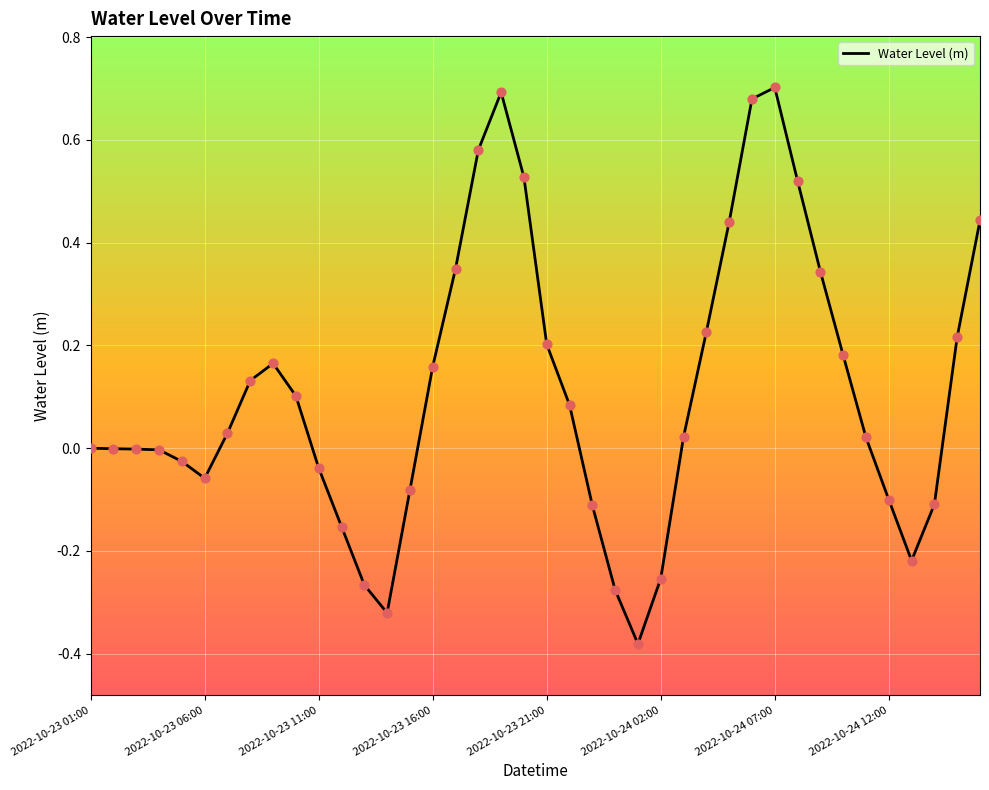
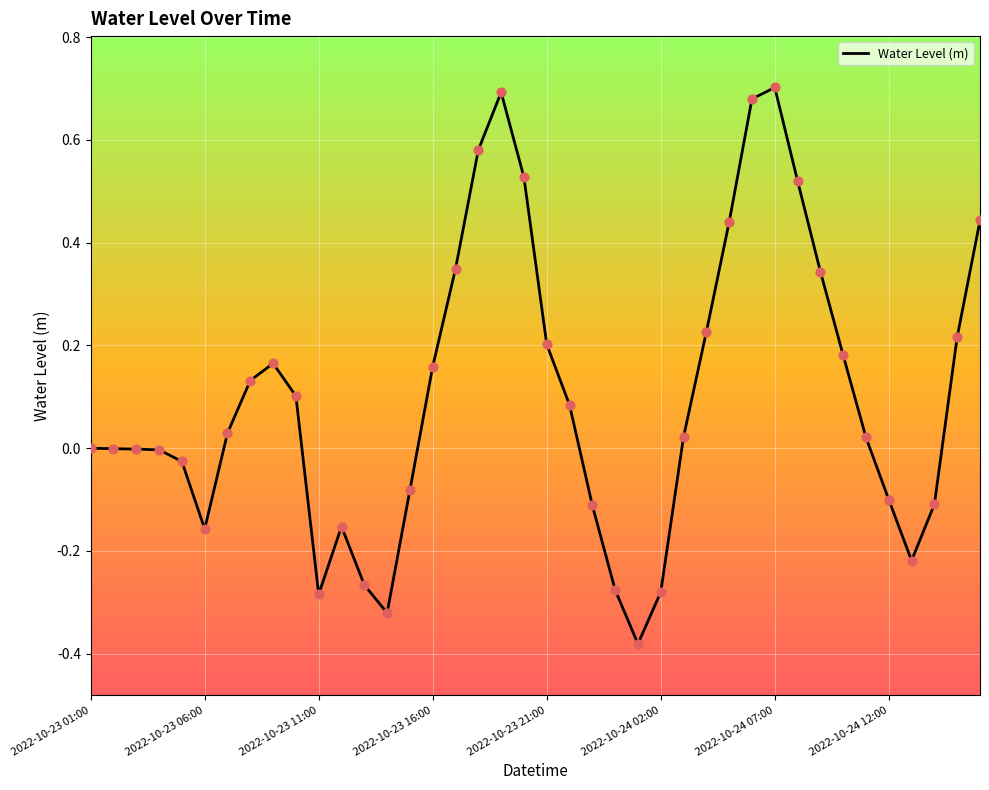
  {
    "2022-10-23 01:00": 0.00,
-   "2022-10-23 06:00": -0.06,
-   "2022-10-23 11:00": -0.04,
+   "2022-10-23 06:00": -0.16,
+   "2022-10-23 11:00": -0.28,
    "2022-10-23 16:00": 0.16,
    "2022-10-23 21:00": 0.20,
-   "2022-10-24 02:00": -0.25,
+   "2022-10-24 02:00": -0.28,
    "2022-10-24 07:00": 0.70,
    "2022-10-24 12:00": -0.10
  }
